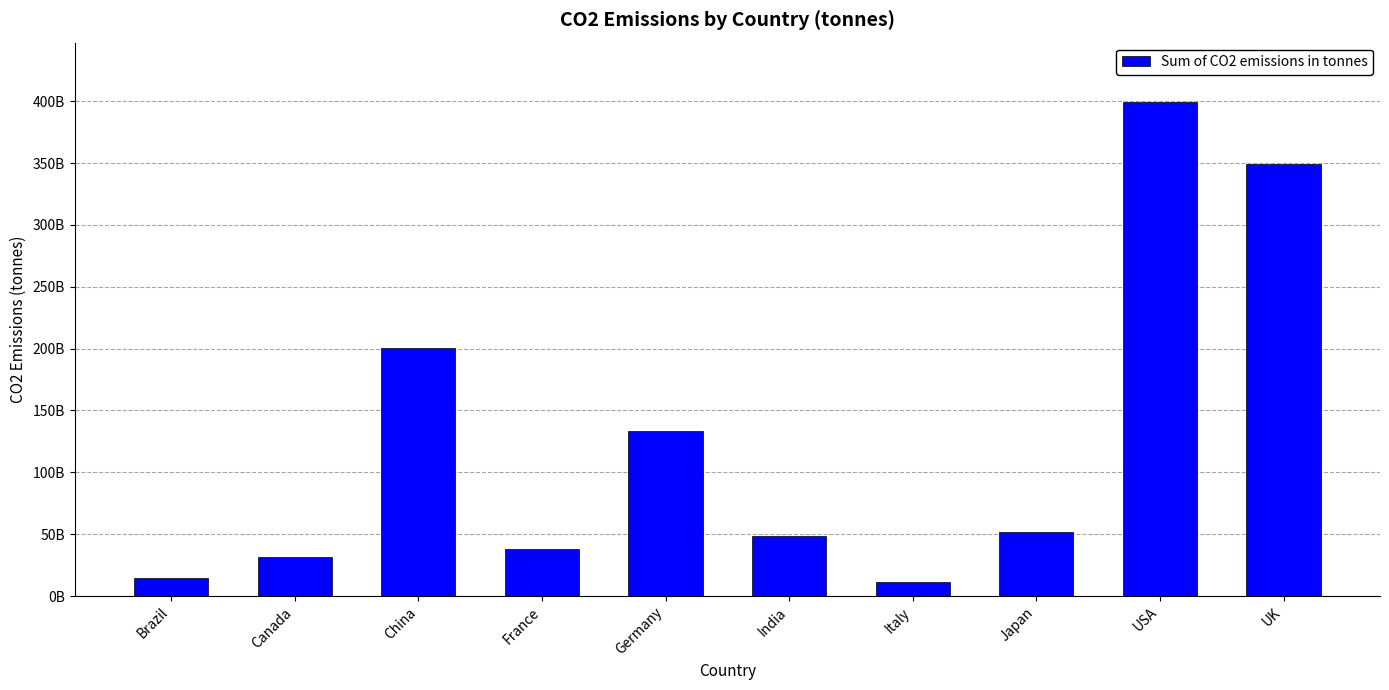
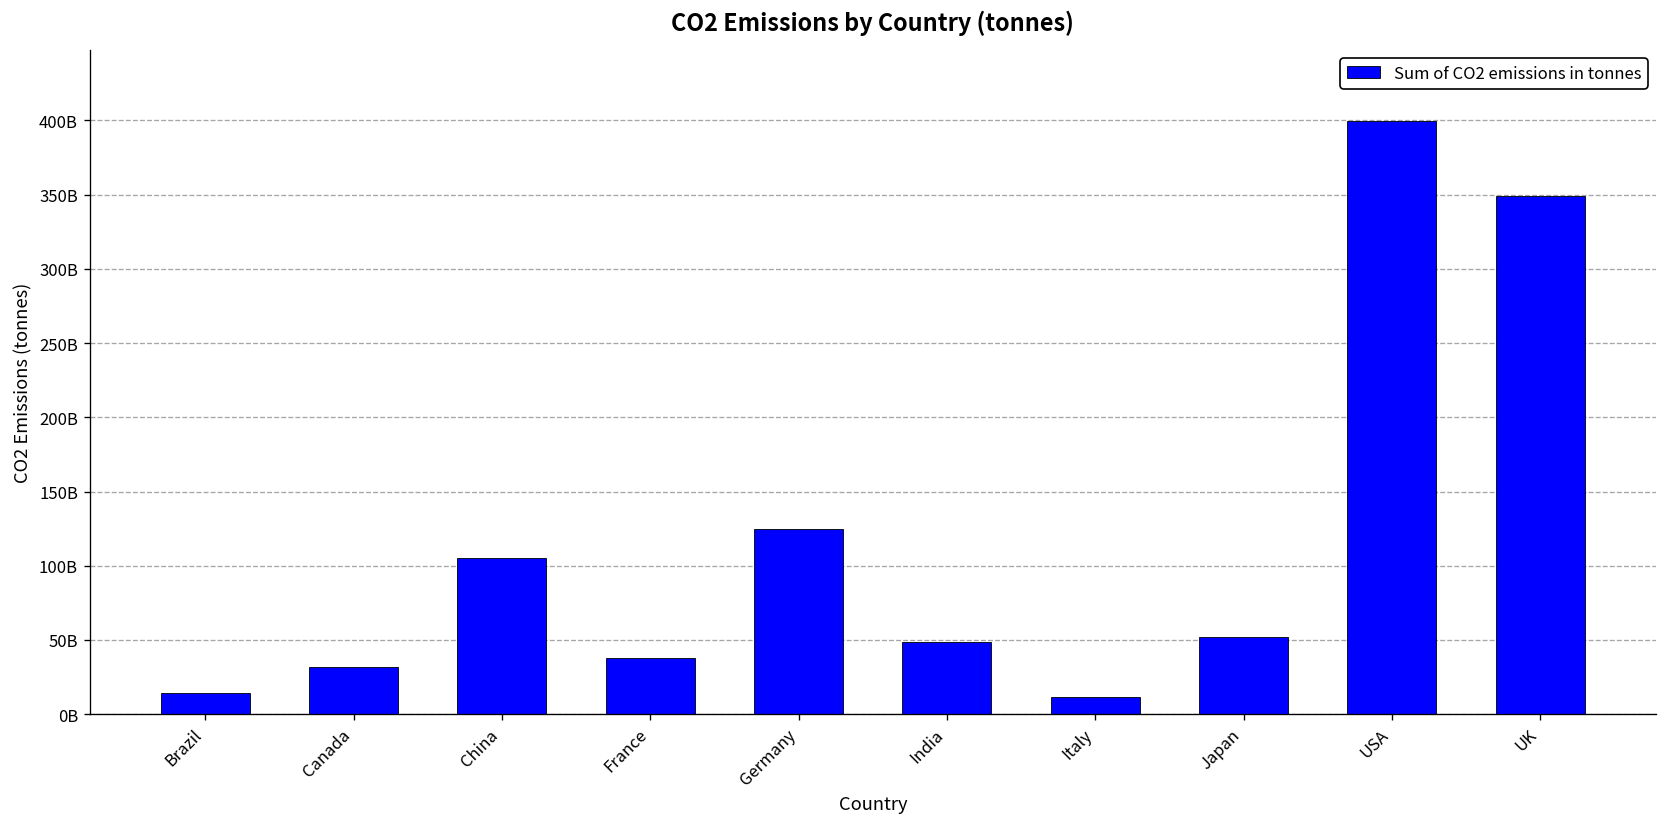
  {
    "Brazil": 14000000000,
    "Canada": 32000000000,
-   "China": 200000000000,
+   "China": 106000000000,
    "France": 38000000000,
-   "Germany": 133000000000,
+   "Germany": 125000000000,
    "India": 49000000000,
    "Italy": 11000000000,
    "Japan": 52000000000,
    "USA": 399000000000,
    "UK": 349000000000
  }
